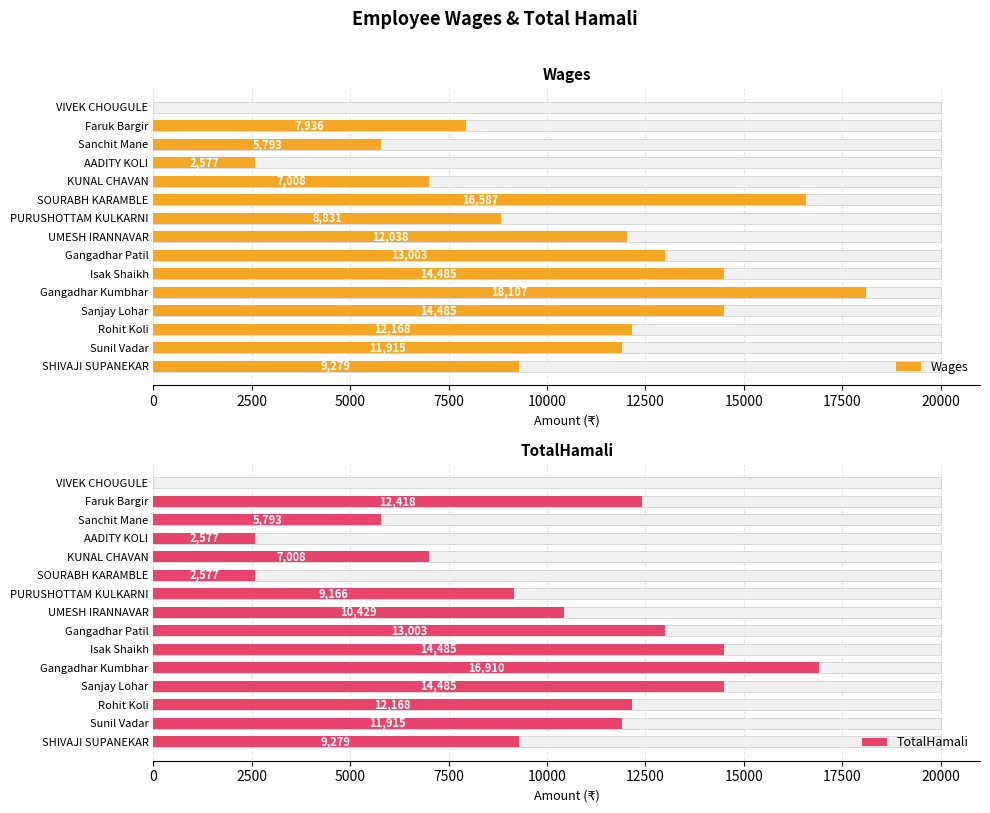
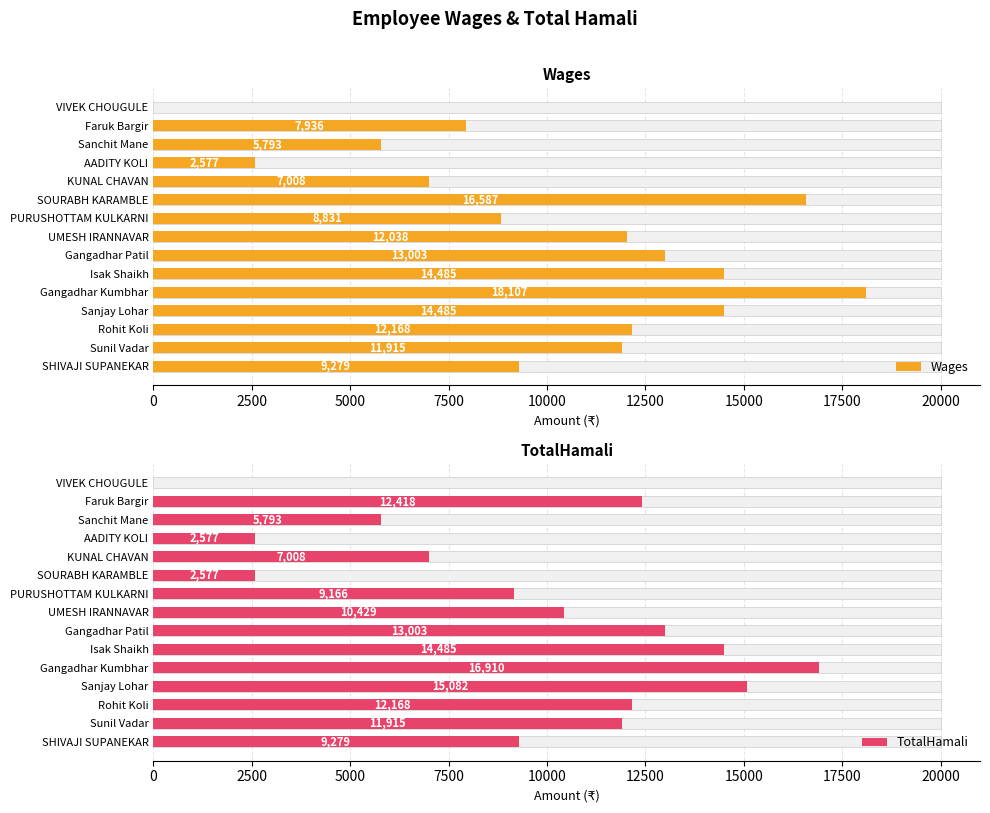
  {
    "Wages": {
      "Wages": {
        "VIVEK CHOUGULE": "0"
      }
    },
    "TotalHamali": {
      "TotalHamali": {
-       "Sanjay Lohar": "14,485"
+       "Sanjay Lohar": "15,082"
      }
    }
  }
